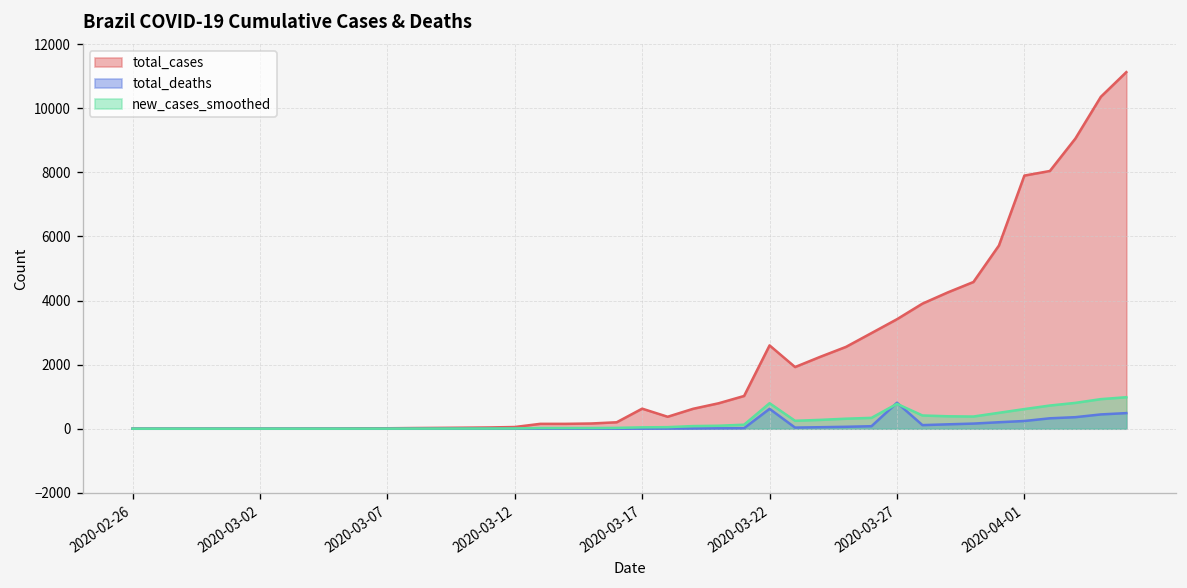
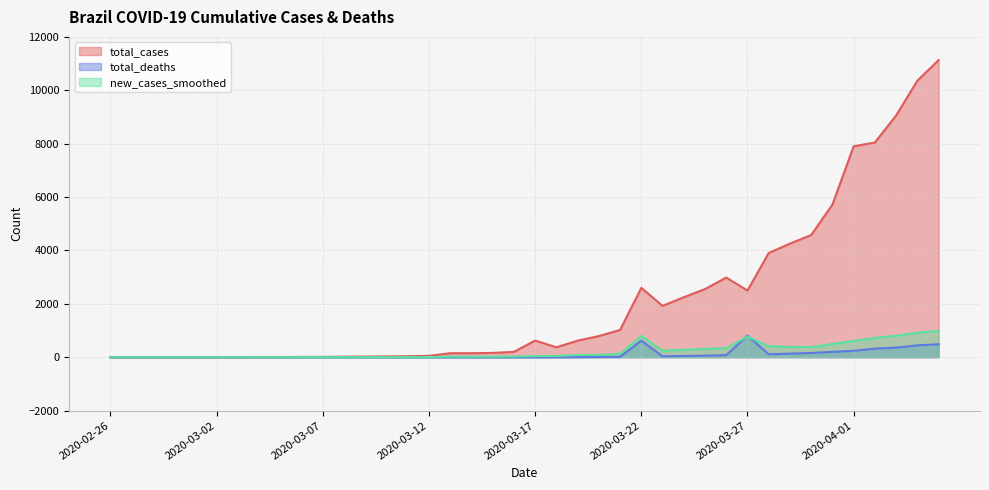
  {
    "total_cases": {
      "2020-03-17": 600,
      "2020-03-22": 2600,
-     "2020-03-27": 3400,
+     "2020-03-27": 2500,
      "2020-04-01": 7900
    },
    "total_deaths": {
      "2020-03-22": 600,
      "2020-04-01": 200
    },
    "new_cases_smoothed": {
      "2020-03-22": 800,
      "2020-04-01": 600
    }
  }
